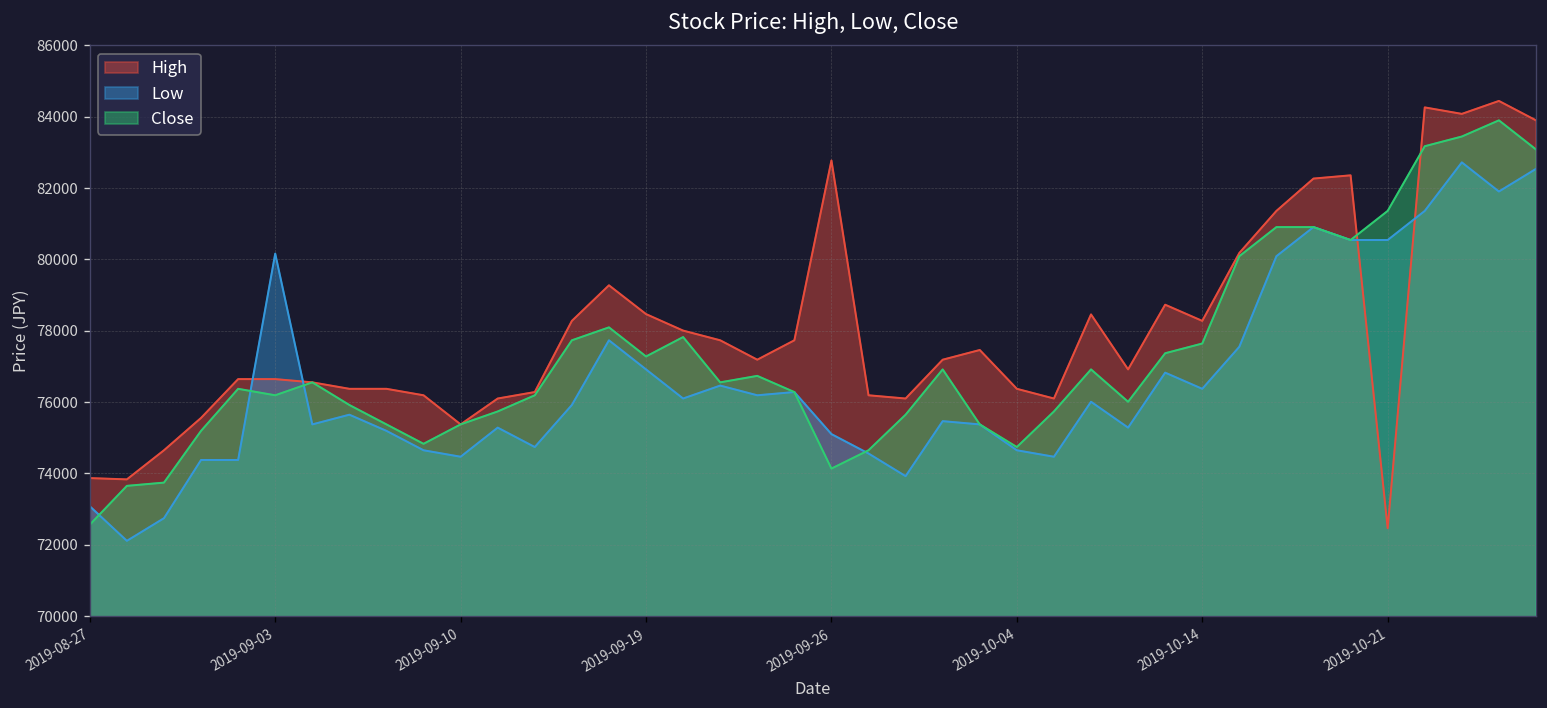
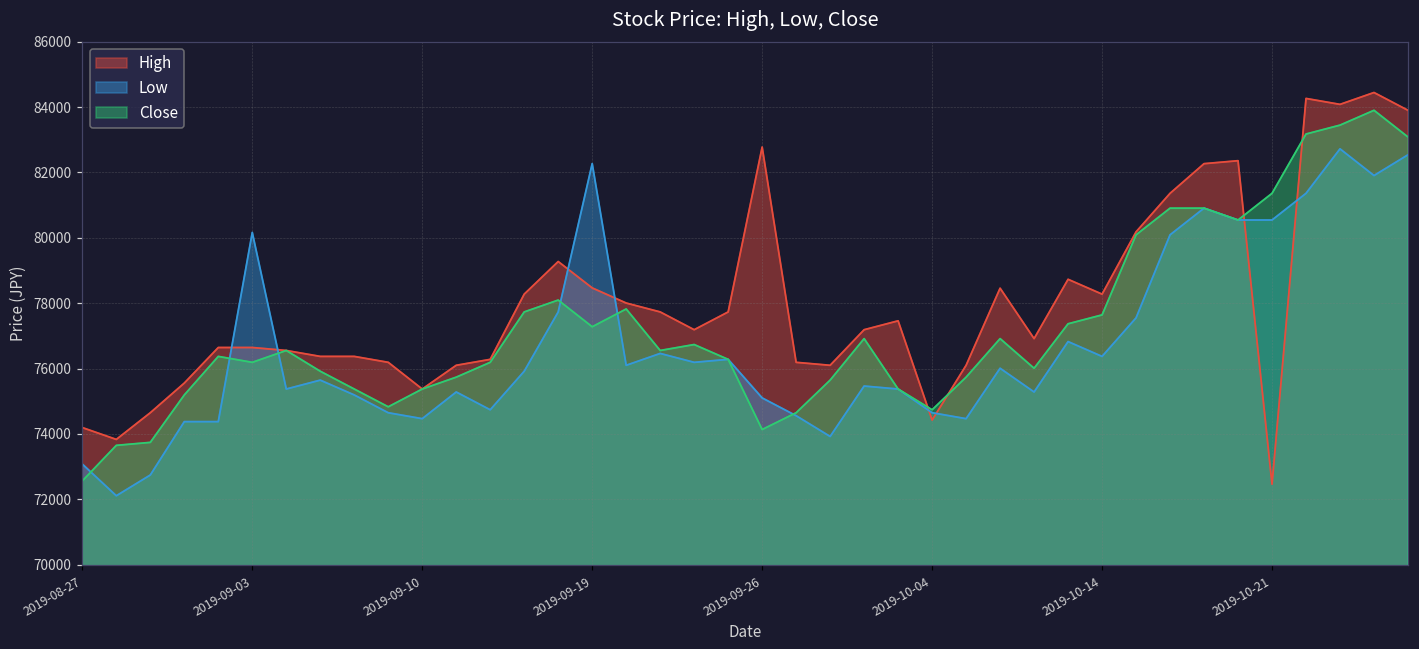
  {
    "High": {
-     "2019-08-27": 73900,
+     "2019-08-27": 74200,
      "2019-09-03": 76600,
      "2019-09-19": 78500,
      "2019-09-26": 82800,
-     "2019-10-04": 76400,
+     "2019-10-04": 74400,
      "2019-10-14": 78300,
      "2019-10-21": 72500
    },
    "Low": {
      "2019-08-27": 73100,
      "2019-09-03": 80200,
      "2019-09-10": 74500,
-     "2019-09-19": 76900,
+     "2019-09-19": 82300,
      "2019-09-26": 75100,
      "2019-10-04": 74600,
      "2019-10-14": 76400,
      "2019-10-21": 80500
    },
    "Close": {
      "2019-08-27": 72600,
      "2019-09-03": 76200,
      "2019-09-19": 77300,
      "2019-09-26": 74100,
      "2019-10-04": 74700,
      "2019-10-14": 77600,
      "2019-10-21": 81400
    }
  }
